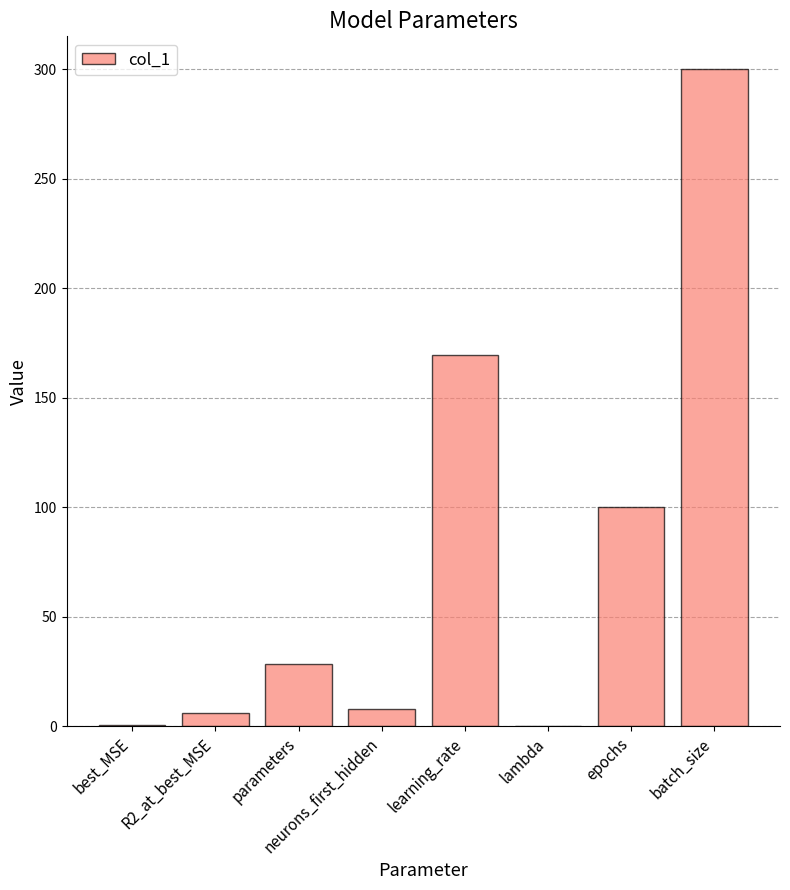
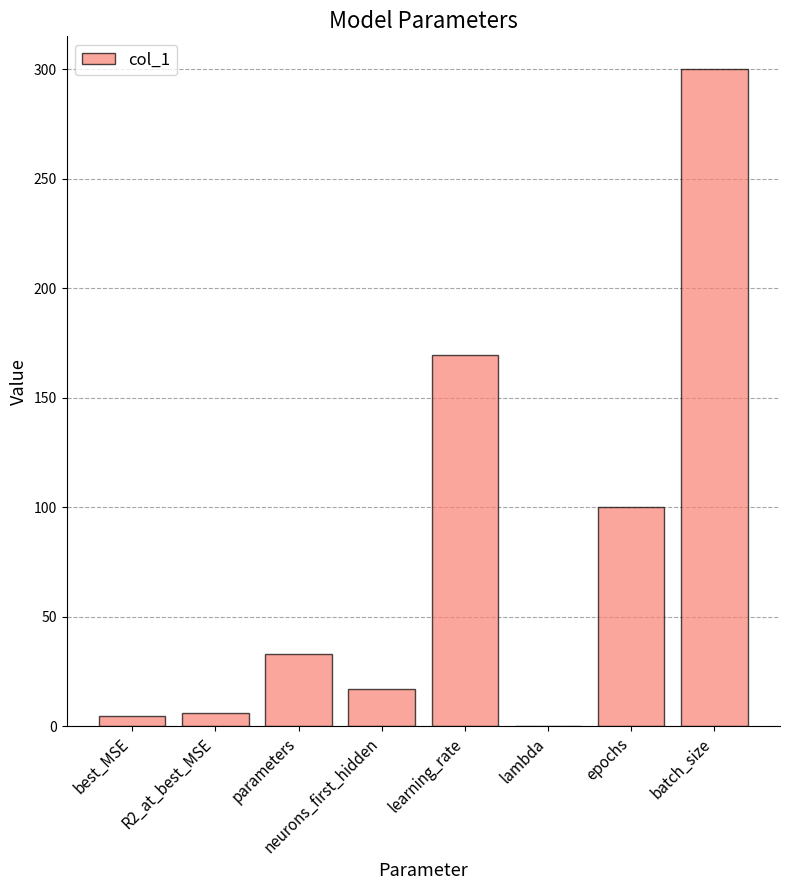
  {
-   "best_MSE": 1,
+   "best_MSE": 5,
    "R2_at_best_MSE": 6,
-   "parameters": 28,
-   "neurons_first_hidden": 8,
+   "parameters": 33,
+   "neurons_first_hidden": 17,
    "learning_rate": 170,
    "epochs": 100,
    "batch_size": 300
  }
